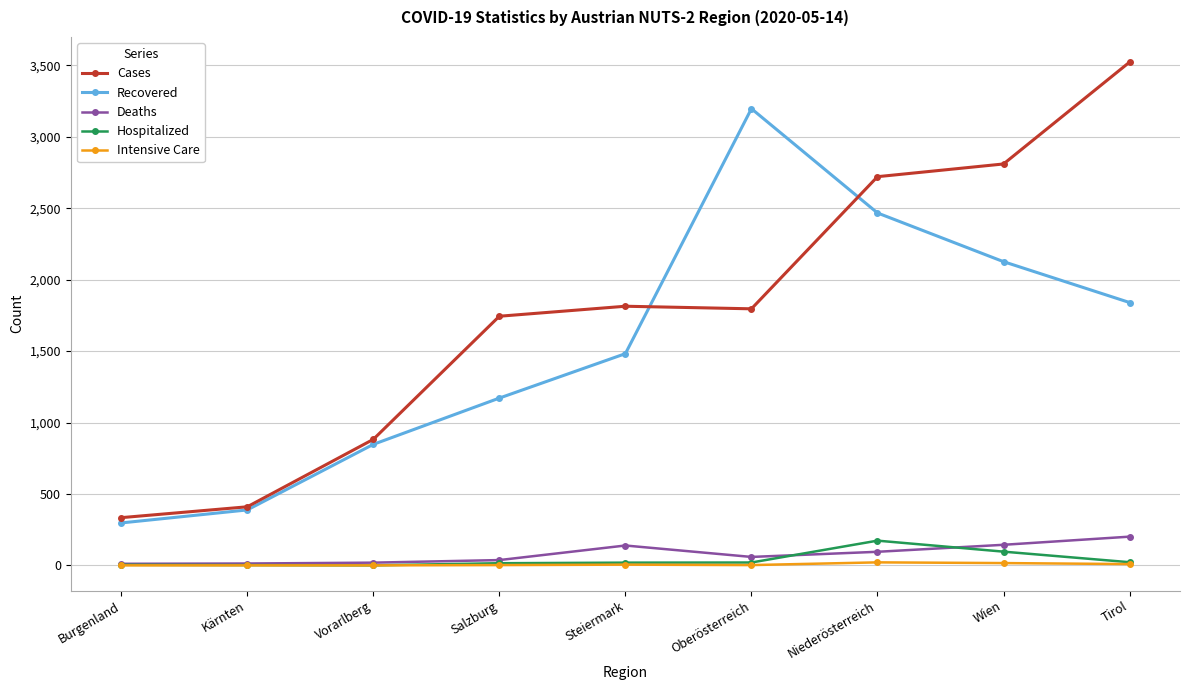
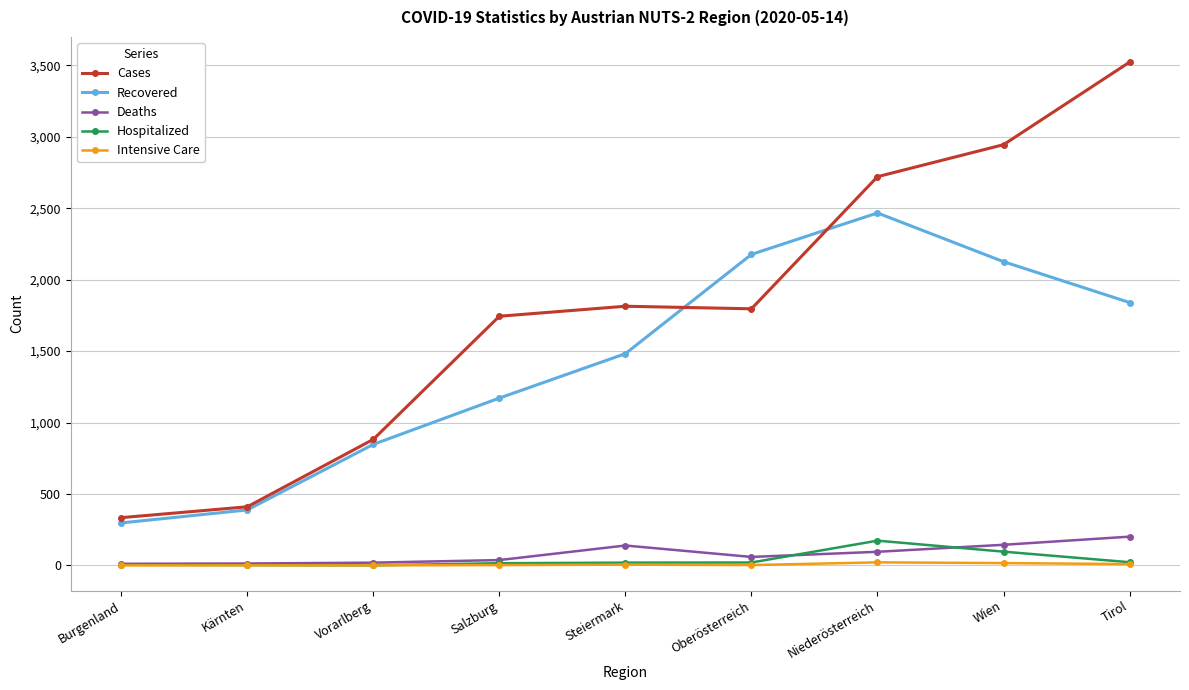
  {
    "Cases": {
      "Burgenland": "330",
      "Kärnten": "410",
      "Vorarlberg": "880",
      "Salzburg": "1,740",
      "Steiermark": "1,810",
      "Oberösterreich": "1,800",
      "Niederösterreich": "2,720",
-     "Wien": "2,810",
+     "Wien": "2,950",
      "Tirol": "3,520"
    },
    "Recovered": {
      "Burgenland": "300",
      "Kärnten": "390",
      "Vorarlberg": "850",
      "Salzburg": "1,170",
      "Steiermark": "1,480",
-     "Oberösterreich": "3,200",
+     "Oberösterreich": "2,180",
      "Niederösterreich": "2,470",
      "Wien": "2,130",
      "Tirol": "1,840"
    },
    "Deaths": {
      "Vorarlberg": "20",
      "Salzburg": "40",
      "Steiermark": "140",
      "Oberösterreich": "60",
      "Niederösterreich": "100",
      "Wien": "140",
      "Tirol": "200"
    },
    "Hospitalized": {
      "Oberösterreich": "20",
      "Niederösterreich": "170",
      "Wien": "100"
    },
    "Intensive Care": {
      "Oberösterreich": "0",
      "Niederösterreich": "20",
      "Wien": "20"
    }
  }
